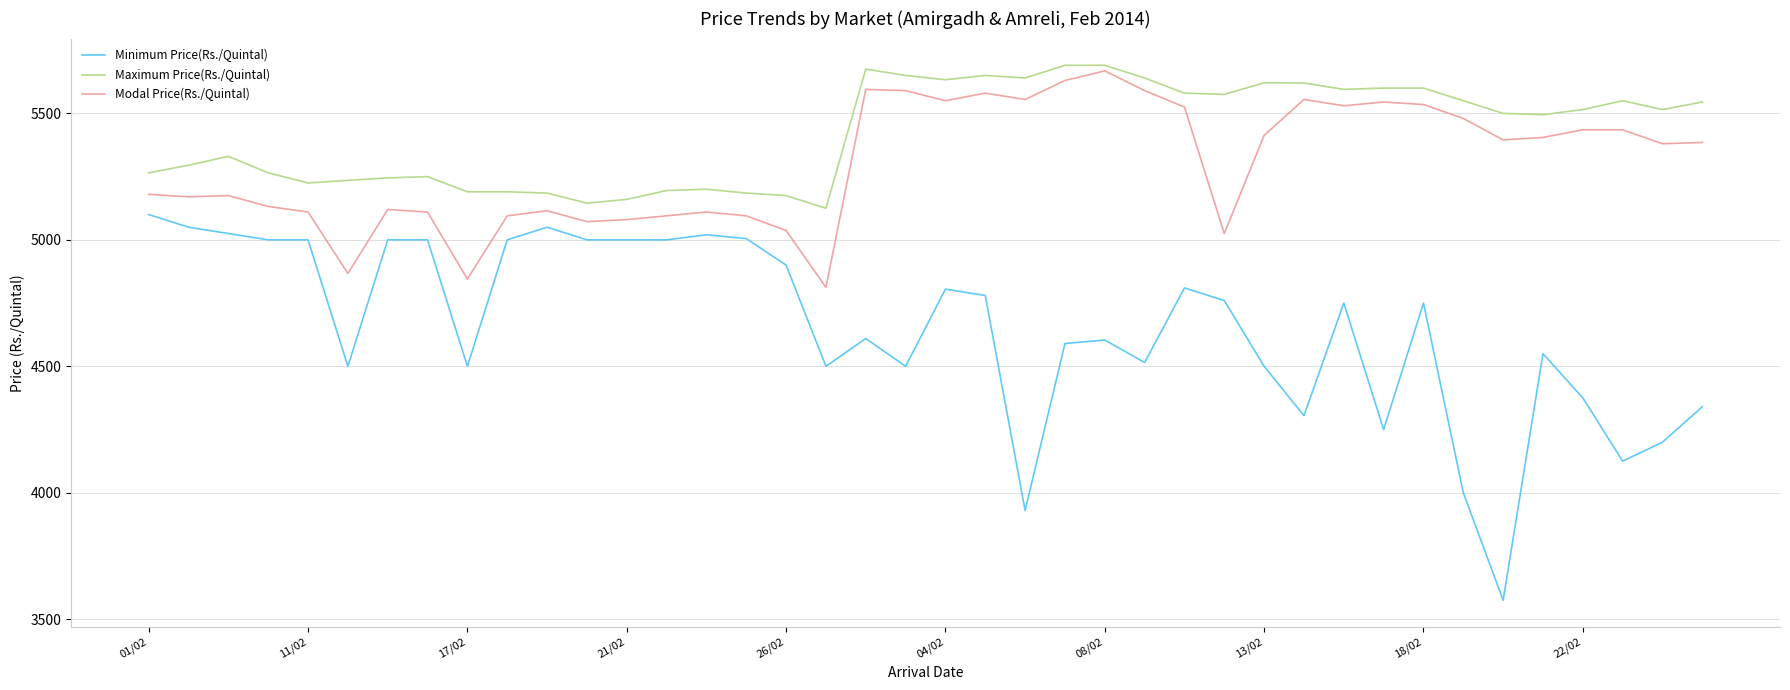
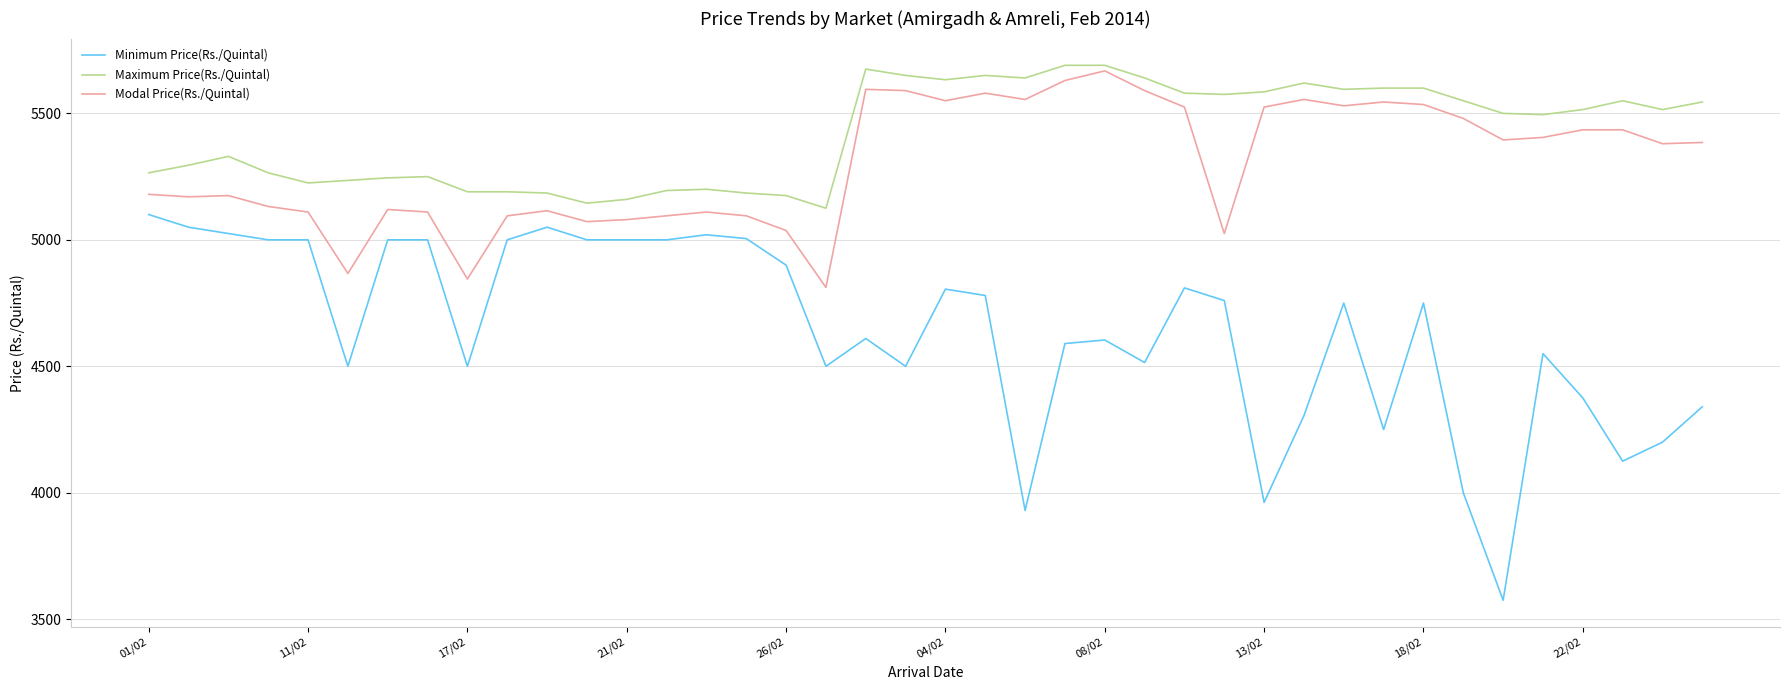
  {
    "Minimum Price(Rs./Quintal)": {
      "04/02": 4810,
      "08/02": 4600,
-     "13/02": 4500
+     "13/02": 3960
    },
    "Maximum Price(Rs./Quintal)": {
      "04/02": 5630,
      "08/02": 5690,
-     "13/02": 5620
+     "13/02": 5590
    },
    "Modal Price(Rs./Quintal)": {
      "04/02": 5550,
      "08/02": 5670,
-     "13/02": 5410
+     "13/02": 5530
    }
  }
